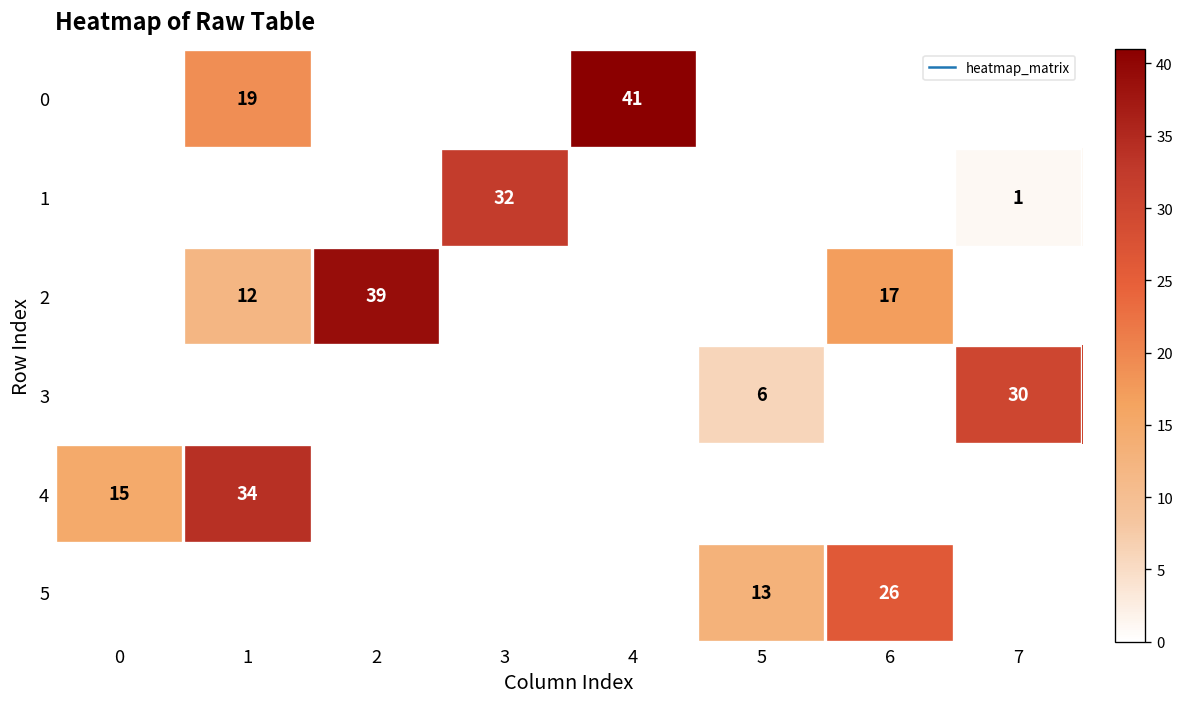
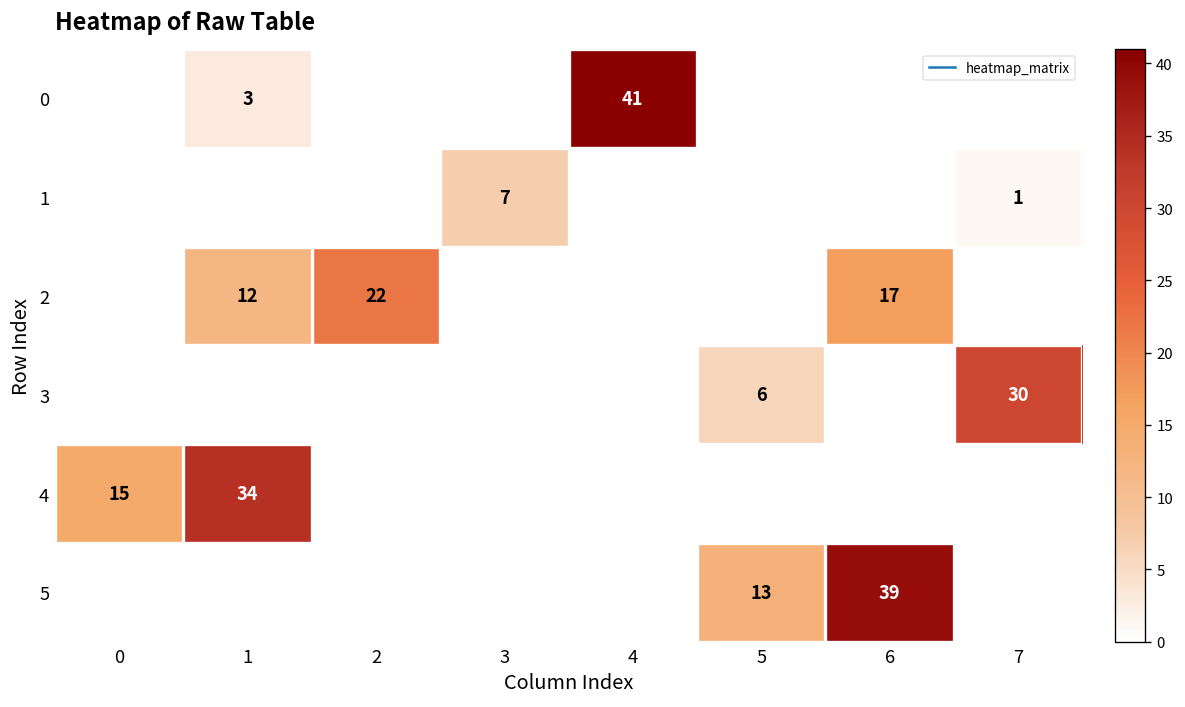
  {
    "0": {
-     "1": 19,
+     "1": 3,
      "4": 41
    },
    "1": {
-     "3": 32,
+     "3": 7,
      "7": 1
    },
    "2": {
      "1": 12,
-     "2": 39,
+     "2": 22,
      "6": 17
    },
    "3": {
      "5": 6,
      "7": 30
    },
    "4": {
      "0": 15,
      "1": 34
    },
    "5": {
      "5": 13,
-     "6": 26
+     "6": 39
    }
  }
